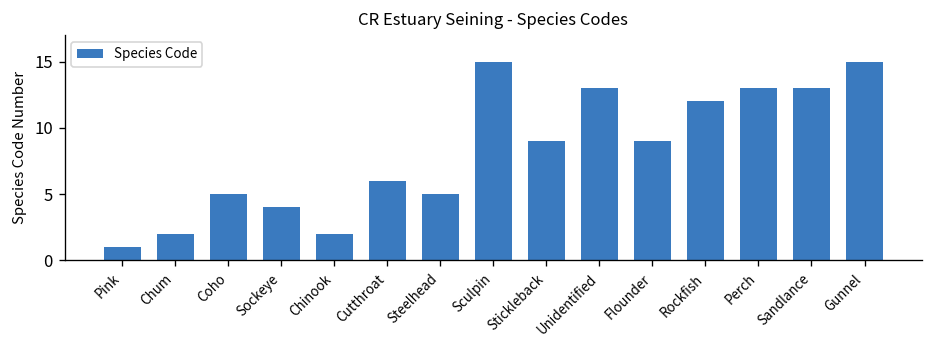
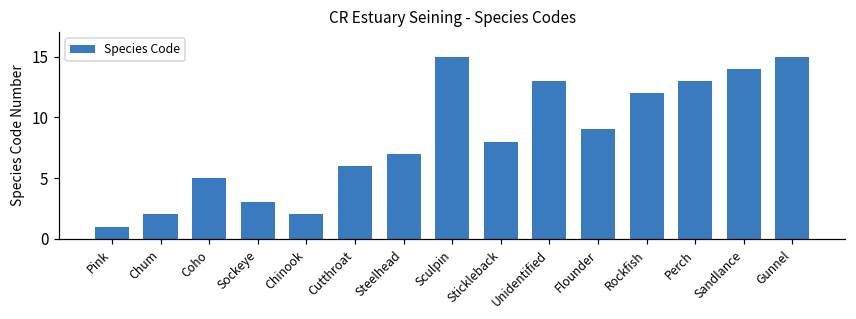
  {
    "Pink": 1,
    "Chum": 2,
    "Coho": 5,
-   "Sockeye": 4,
+   "Sockeye": 3,
    "Chinook": 2,
    "Cutthroat": 6,
-   "Steelhead": 5,
+   "Steelhead": 7,
    "Sculpin": 15,
-   "Stickleback": 9,
+   "Stickleback": 8,
    "Unidentified": 13,
    "Flounder": 9,
    "Rockfish": 12,
    "Perch": 13,
-   "Sandlance": 13,
+   "Sandlance": 14,
    "Gunnel": 15
  }
